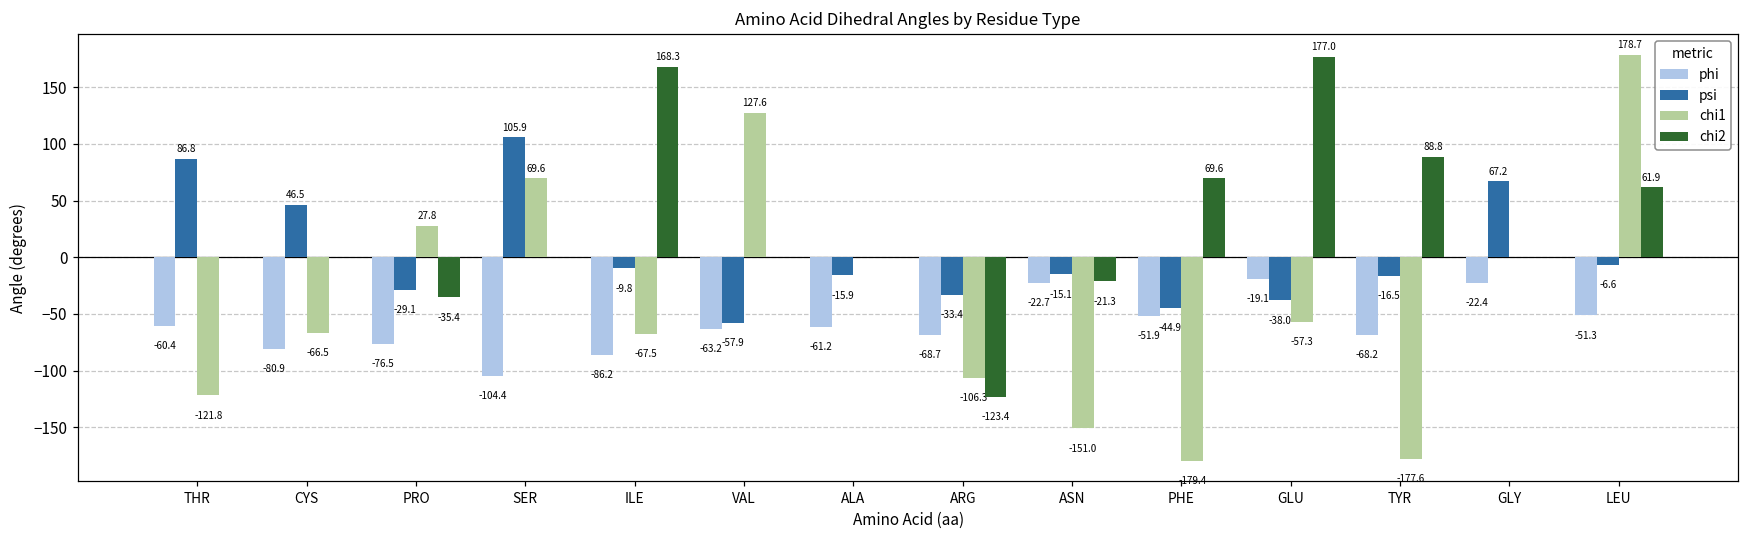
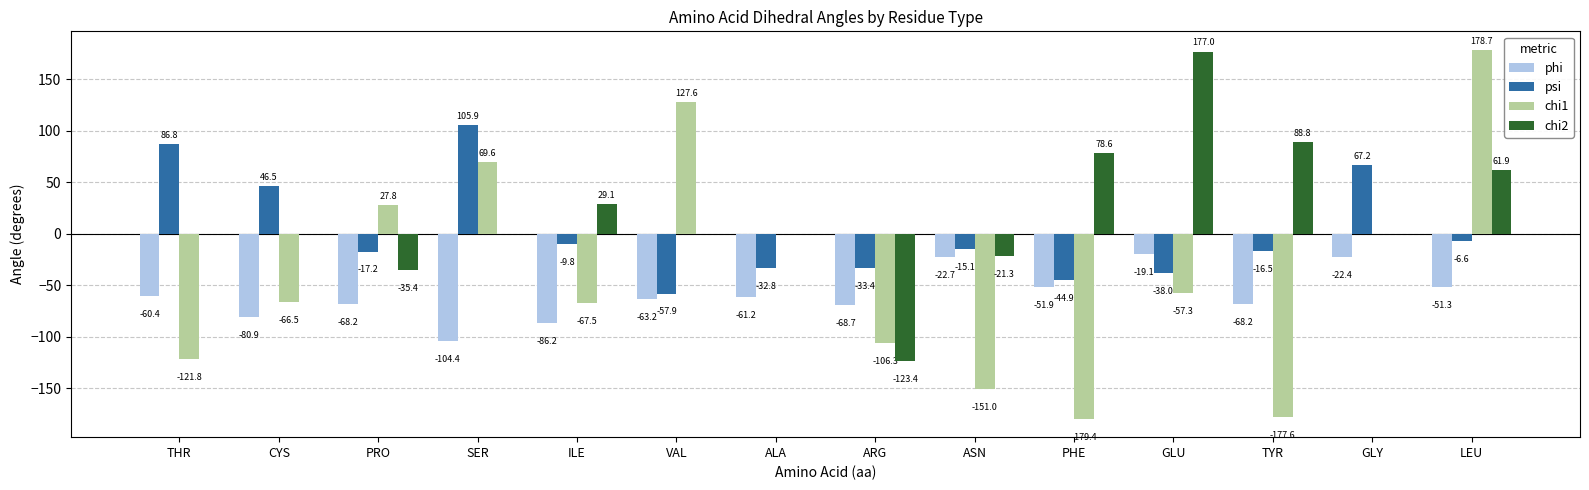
  {
    "phi": {
      "THR": -60.4,
      "CYS": -80.9,
-     "PRO": -76.5,
+     "PRO": -68.2,
      "SER": -104.4,
      "ILE": -86.2,
      "VAL": -63.2,
      "ALA": -61.2,
      "ARG": -68.7,
      "ASN": -22.7,
      "PHE": -51.9,
      "GLU": -19.1,
      "TYR": -68.2,
      "GLY": -22.4,
      "LEU": -51.3
    },
    "psi": {
      "THR": 86.8,
      "CYS": 46.5,
-     "PRO": -29.1,
+     "PRO": -17.2,
      "SER": 105.9,
      "ILE": -9.8,
      "VAL": -57.9,
-     "ALA": -15.9,
+     "ALA": -32.8,
      "ARG": -33.4,
      "ASN": -15.1,
      "PHE": -44.9,
      "GLU": -38.0,
      "TYR": -16.5,
      "GLY": 67.2,
      "LEU": -6.6
    },
    "chi1": {
      "THR": -121.8,
      "CYS": -66.5,
      "PRO": 27.8,
      "SER": 69.6,
      "ILE": -67.5,
      "VAL": 127.6,
      "ARG": -106.3,
      "ASN": -151.0,
      "PHE": -179.4,
      "GLU": -57.3,
      "TYR": -177.6,
      "LEU": 178.7
    },
    "chi2": {
      "PRO": -35.4,
-     "ILE": 168.3,
+     "ILE": 29.1,
      "ARG": -123.4,
      "ASN": -21.3,
-     "PHE": 69.6,
+     "PHE": 78.6,
      "GLU": 177.0,
      "TYR": 88.8,
      "LEU": 61.9
    }
  }
